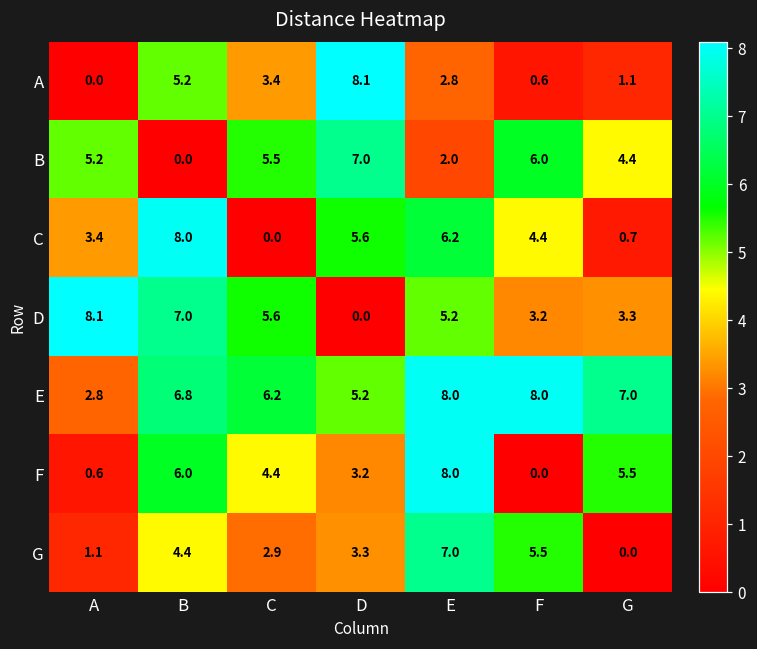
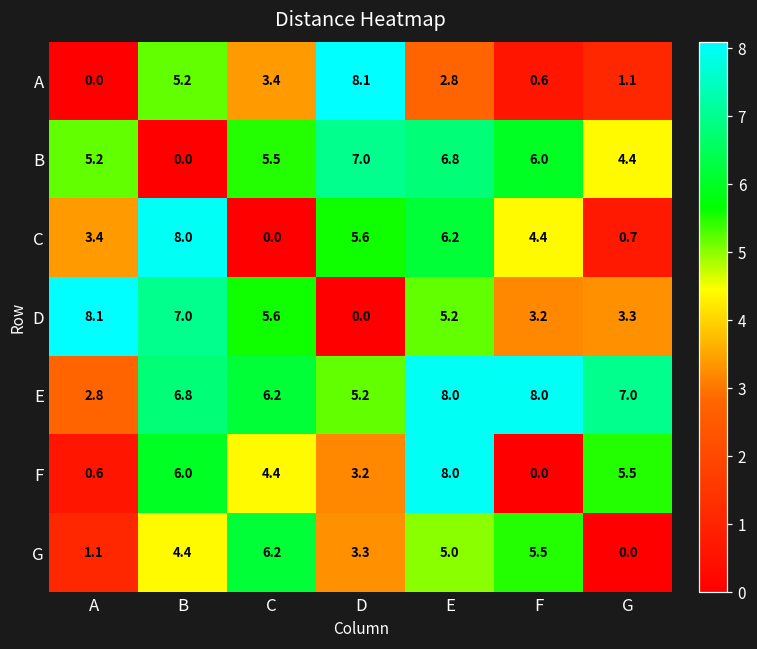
  {
    "A": {
      "A": 0.0,
      "B": 5.2,
      "C": 3.4,
      "D": 8.1,
      "E": 2.8,
      "F": 0.6,
      "G": 1.1
    },
    "B": {
      "A": 5.2,
      "B": 0.0,
      "C": 5.5,
      "D": 7.0,
-     "E": 2.0,
+     "E": 6.8,
      "F": 6.0,
      "G": 4.4
    },
    "C": {
      "A": 3.4,
      "B": 8.0,
      "C": 0.0,
      "D": 5.6,
      "E": 6.2,
      "F": 4.4,
      "G": 0.7
    },
    "D": {
      "A": 8.1,
      "B": 7.0,
      "C": 5.6,
      "D": 0.0,
      "E": 5.2,
      "F": 3.2,
      "G": 3.3
    },
    "E": {
      "A": 2.8,
      "B": 6.8,
      "C": 6.2,
      "D": 5.2,
      "E": 8.0,
      "F": 8.0,
      "G": 7.0
    },
    "F": {
      "A": 0.6,
      "B": 6.0,
      "C": 4.4,
      "D": 3.2,
      "E": 8.0,
      "F": 0.0,
      "G": 5.5
    },
    "G": {
      "A": 1.1,
      "B": 4.4,
-     "C": 2.9,
+     "C": 6.2,
      "D": 3.3,
-     "E": 7.0,
+     "E": 5.0,
      "F": 5.5,
      "G": 0.0
    }
  }
